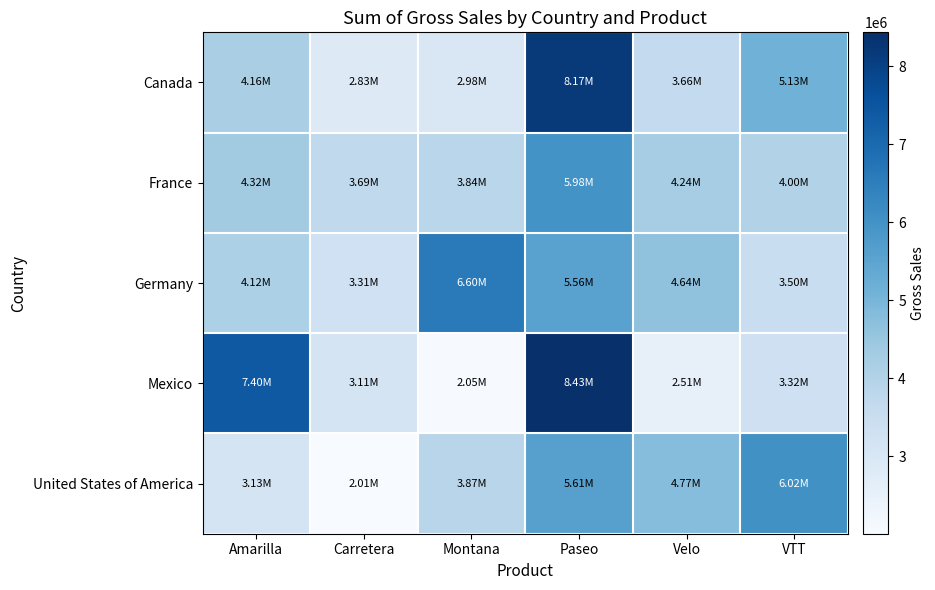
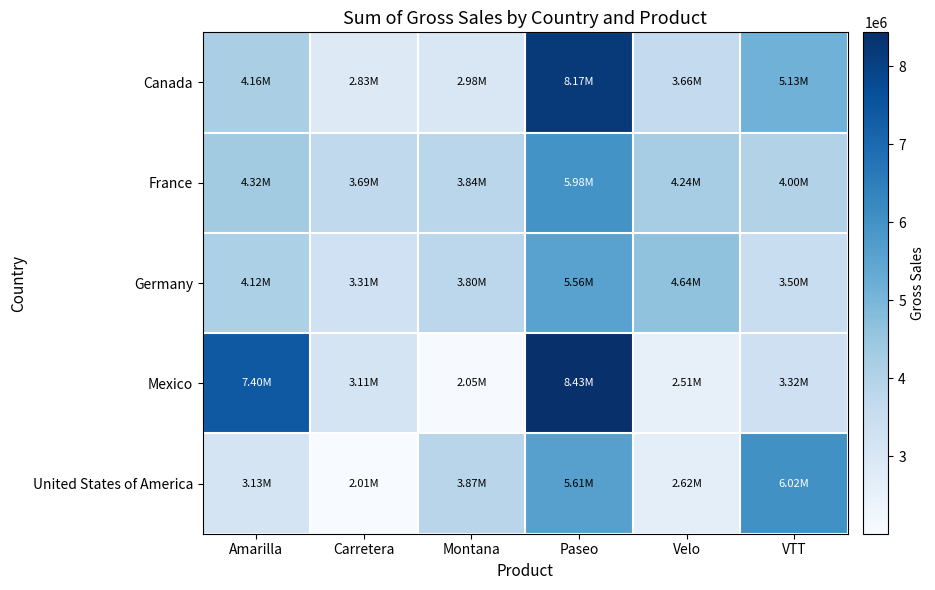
  {
    "Canada": {
      "Amarilla": "4.16M",
      "Carretera": "2.83M",
      "Montana": "2.98M",
      "Paseo": "8.17M",
      "Velo": "3.66M",
      "VTT": "5.13M"
    },
    "France": {
      "Amarilla": "4.32M",
      "Carretera": "3.69M",
      "Montana": "3.84M",
      "Paseo": "5.98M",
      "Velo": "4.24M",
      "VTT": "4.00M"
    },
    "Germany": {
      "Amarilla": "4.12M",
      "Carretera": "3.31M",
-     "Montana": "6.60M",
+     "Montana": "3.80M",
      "Paseo": "5.56M",
      "Velo": "4.64M",
      "VTT": "3.50M"
    },
    "Mexico": {
      "Amarilla": "7.40M",
      "Carretera": "3.11M",
      "Montana": "2.05M",
      "Paseo": "8.43M",
      "Velo": "2.51M",
      "VTT": "3.32M"
    },
    "United States of America": {
      "Amarilla": "3.13M",
      "Carretera": "2.01M",
      "Montana": "3.87M",
      "Paseo": "5.61M",
-     "Velo": "4.77M",
+     "Velo": "2.62M",
      "VTT": "6.02M"
    }
  }
